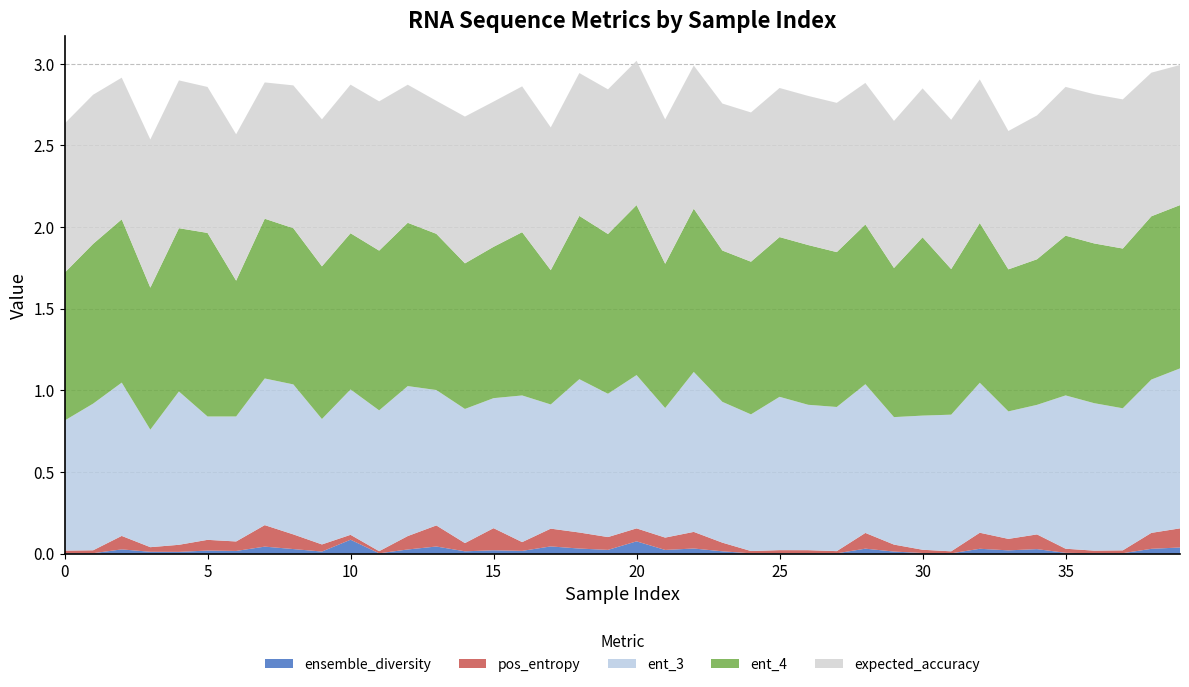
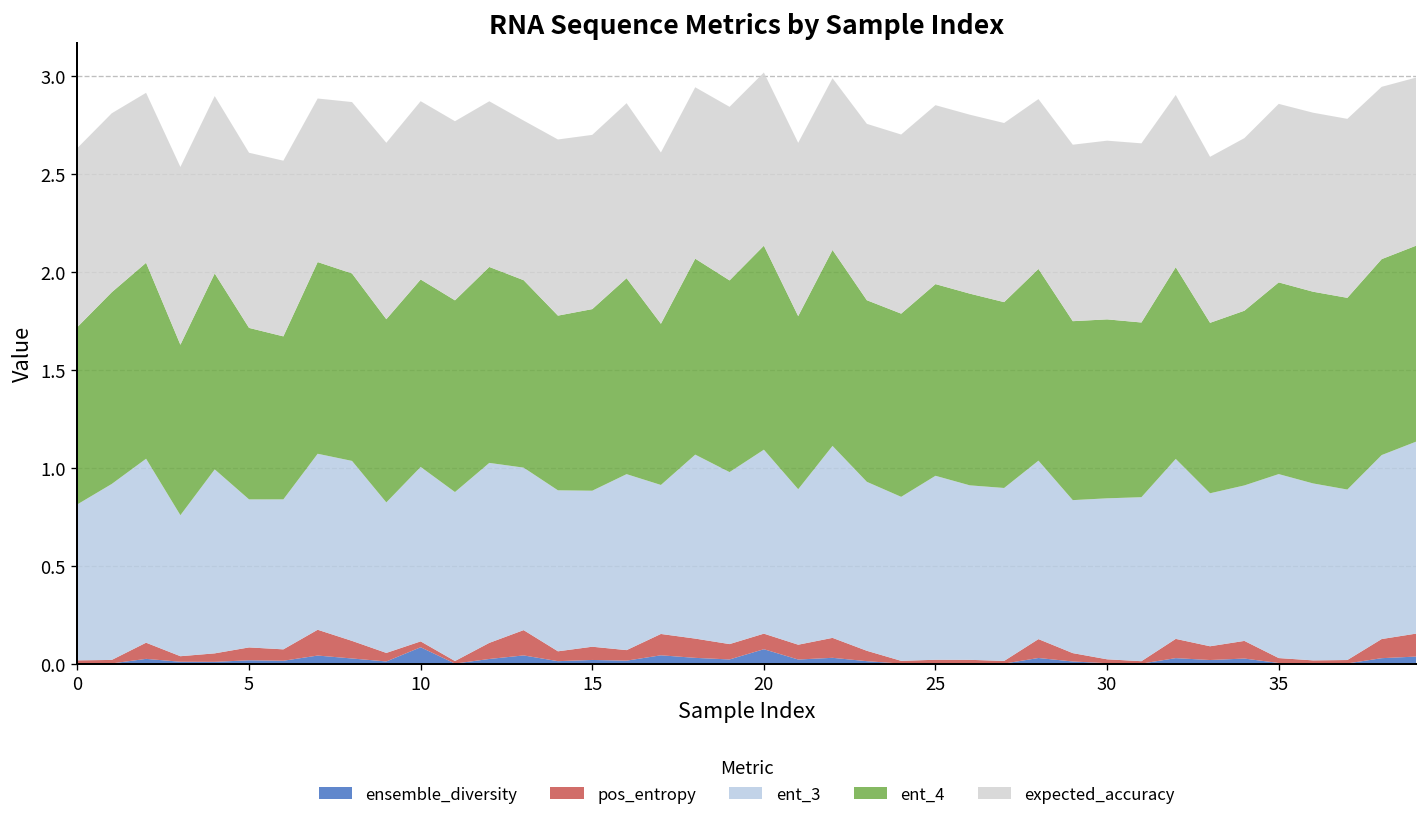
  {
    "ensemble_diversity": {
      "5": 0.02,
      "10": 0.09,
      "15": 0.02,
      "20": 0.08
    },
    "pos_entropy": {
      "0": 0.02,
      "5": 0.07,
      "10": 0.03,
-     "15": 0.14,
+     "15": 0.07,
      "20": 0.08,
      "25": 0.02,
      "30": 0.02,
      "35": 0.03
    },
    "ent_4": {
      "0": 0.91,
-     "5": 1.12,
+     "5": 0.88,
      "10": 0.96,
      "15": 0.93,
      "20": 1.04,
      "25": 0.98,
-     "30": 1.09,
+     "30": 0.91,
      "35": 0.98
    }
  }
